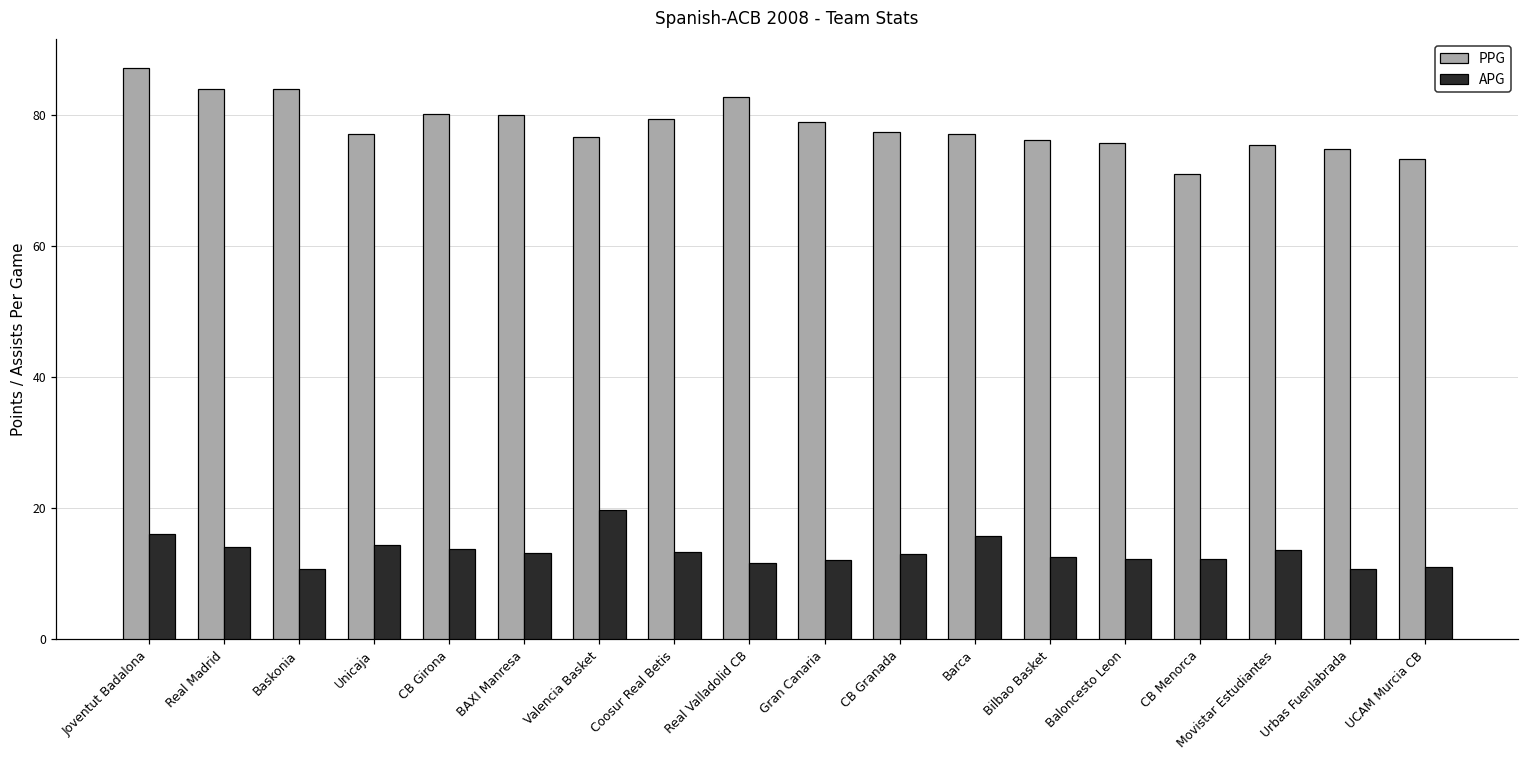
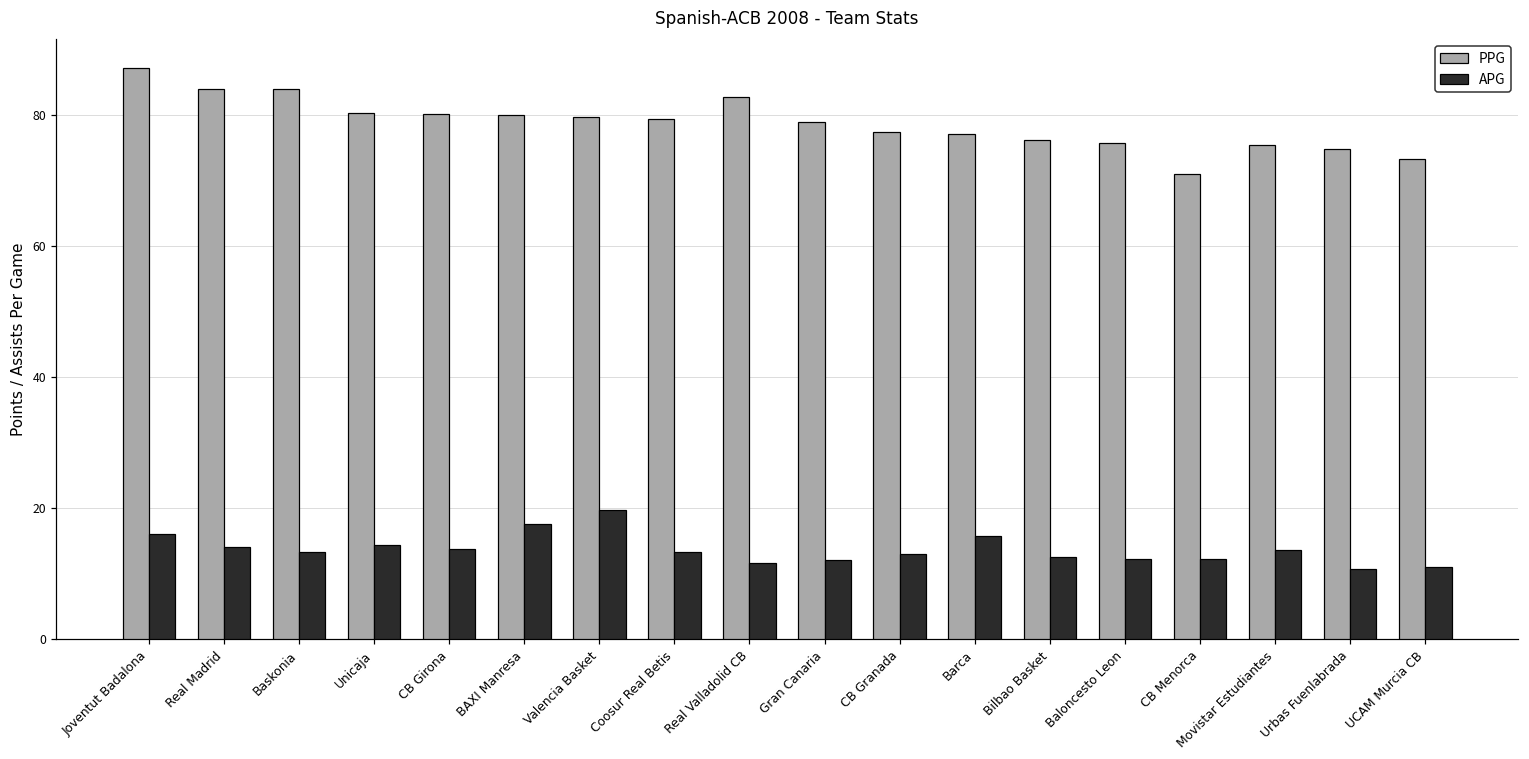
  {
    "PPG": {
      "Joventut Badalona": 87,
      "Real Madrid": 84,
      "Baskonia": 84,
-     "Unicaja": 77,
+     "Unicaja": 80,
      "CB Girona": 80,
      "BAXI Manresa": 80,
-     "Valencia Basket": 77,
+     "Valencia Basket": 80,
      "Coosur Real Betis": 79,
      "Real Valladolid CB": 83,
      "Gran Canaria": 79,
      "CB Granada": 77,
      "Barca": 77,
      "Bilbao Basket": 76,
      "Baloncesto Leon": 76,
      "CB Menorca": 71,
      "Movistar Estudiantes": 75,
      "Urbas Fuenlabrada": 75,
      "UCAM Murcia CB": 73
    },
    "APG": {
      "Joventut Badalona": 16,
      "Real Madrid": 14,
-     "Baskonia": 11,
+     "Baskonia": 13,
      "Unicaja": 14,
      "CB Girona": 14,
-     "BAXI Manresa": 13,
+     "BAXI Manresa": 18,
      "Valencia Basket": 20,
      "Coosur Real Betis": 13,
      "Real Valladolid CB": 12,
      "Gran Canaria": 12,
      "CB Granada": 13,
      "Barca": 16,
      "Bilbao Basket": 13,
      "Baloncesto Leon": 12,
      "CB Menorca": 12,
      "Movistar Estudiantes": 14,
      "Urbas Fuenlabrada": 11,
      "UCAM Murcia CB": 11
    }
  }
